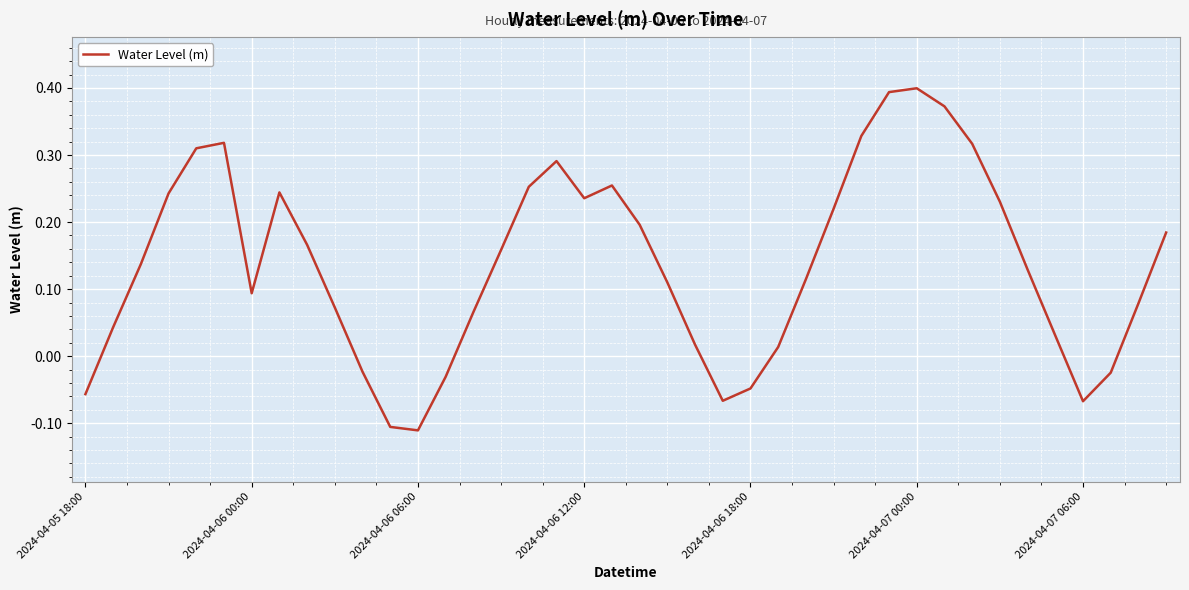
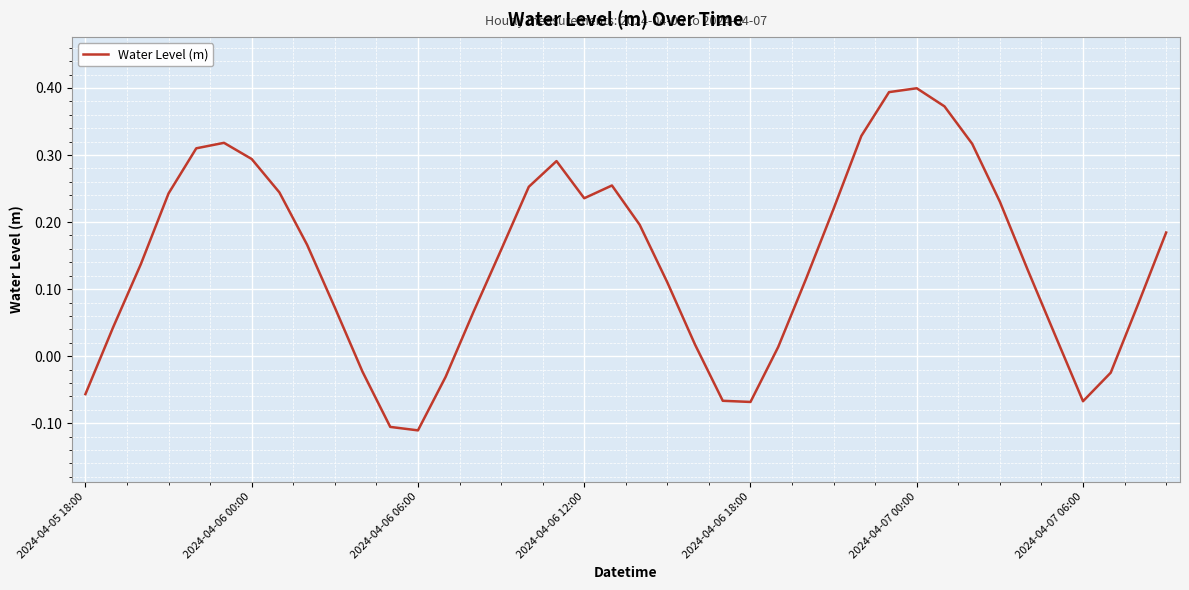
  {
    "2024-04-05 18:00": -0.06,
-   "2024-04-06 00:00": 0.09,
+   "2024-04-06 00:00": 0.29,
    "2024-04-06 06:00": -0.11,
    "2024-04-06 12:00": 0.24,
-   "2024-04-06 18:00": -0.05,
+   "2024-04-06 18:00": -0.07,
    "2024-04-07 00:00": 0.40,
    "2024-04-07 06:00": -0.07
  }
